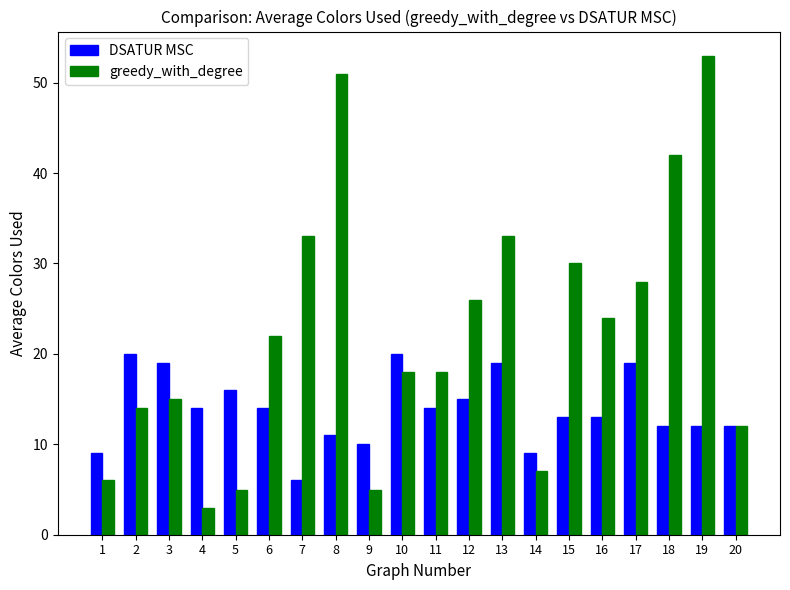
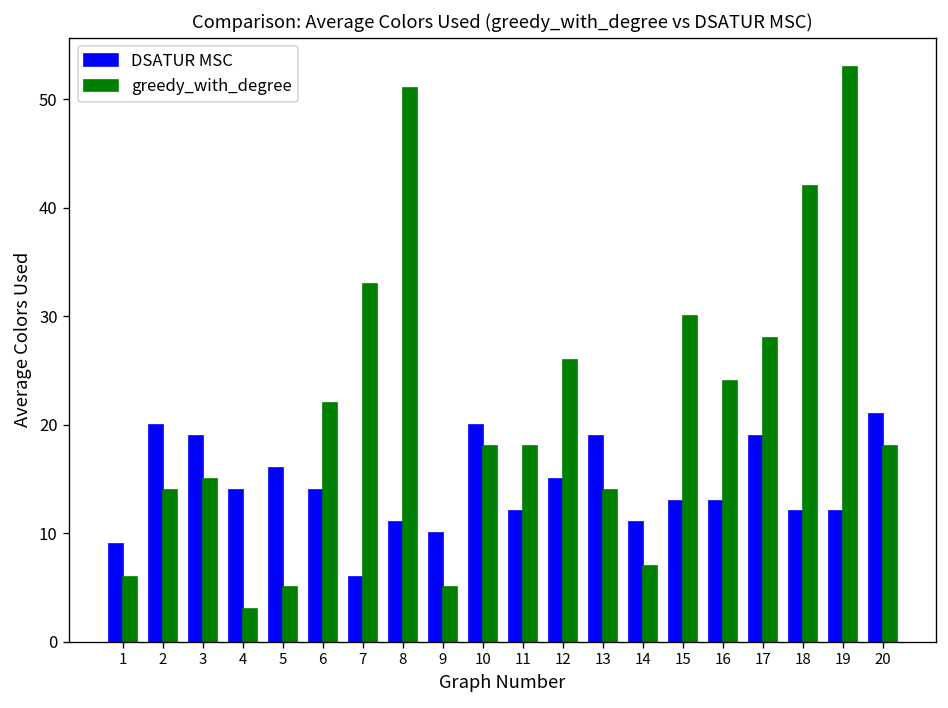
  {
    "DSATUR MSC": {
      "1": 9,
      "2": 20,
      "3": 19,
      "4": 14,
      "5": 16,
      "6": 14,
      "7": 6,
      "8": 11,
      "9": 10,
      "10": 20,
-     "11": 14,
+     "11": 12,
      "12": 15,
      "13": 19,
-     "14": 9,
+     "14": 11,
      "15": 13,
      "16": 13,
      "17": 19,
      "18": 12,
      "19": 12,
-     "20": 12
+     "20": 21
    },
    "greedy_with_degree": {
      "1": 6,
      "2": 14,
      "3": 15,
      "4": 3,
      "5": 5,
      "6": 22,
      "7": 33,
      "8": 51,
      "9": 5,
      "10": 18,
      "11": 18,
      "12": 26,
-     "13": 33,
+     "13": 14,
      "14": 7,
      "15": 30,
      "16": 24,
      "17": 28,
      "18": 42,
      "19": 53,
-     "20": 12
+     "20": 18
    }
  }
